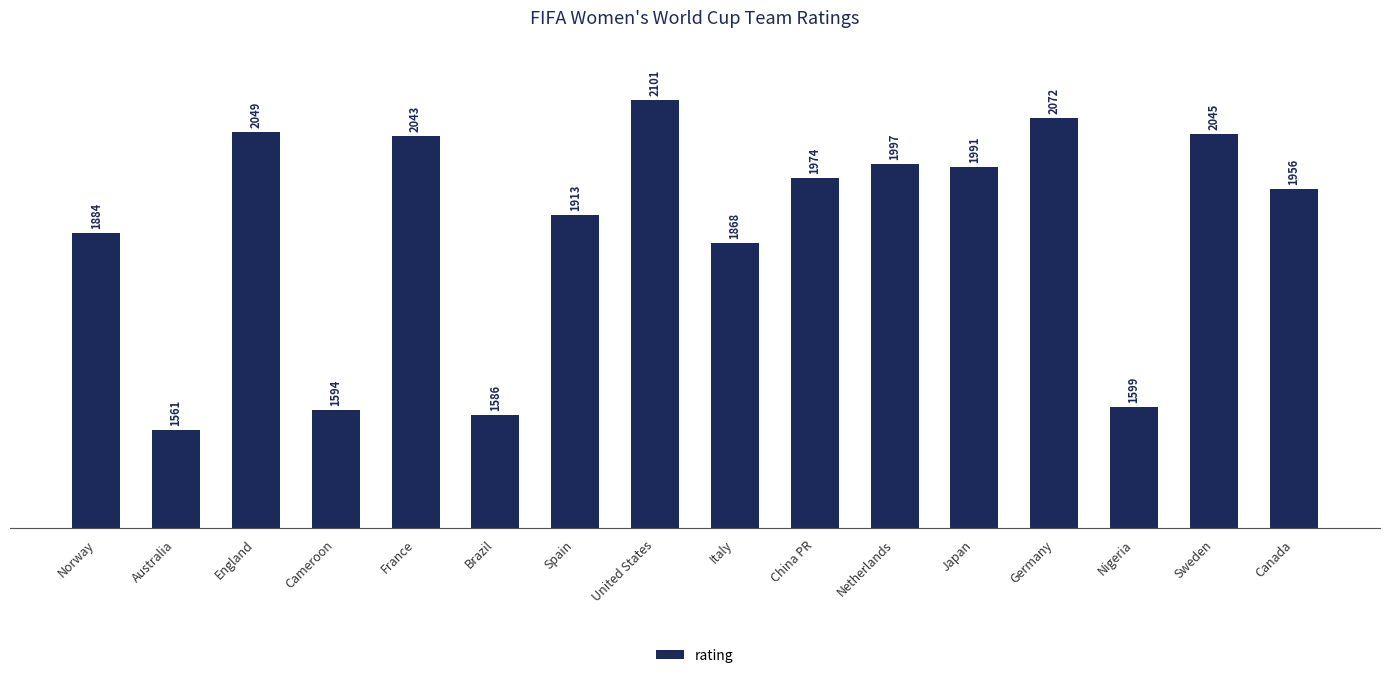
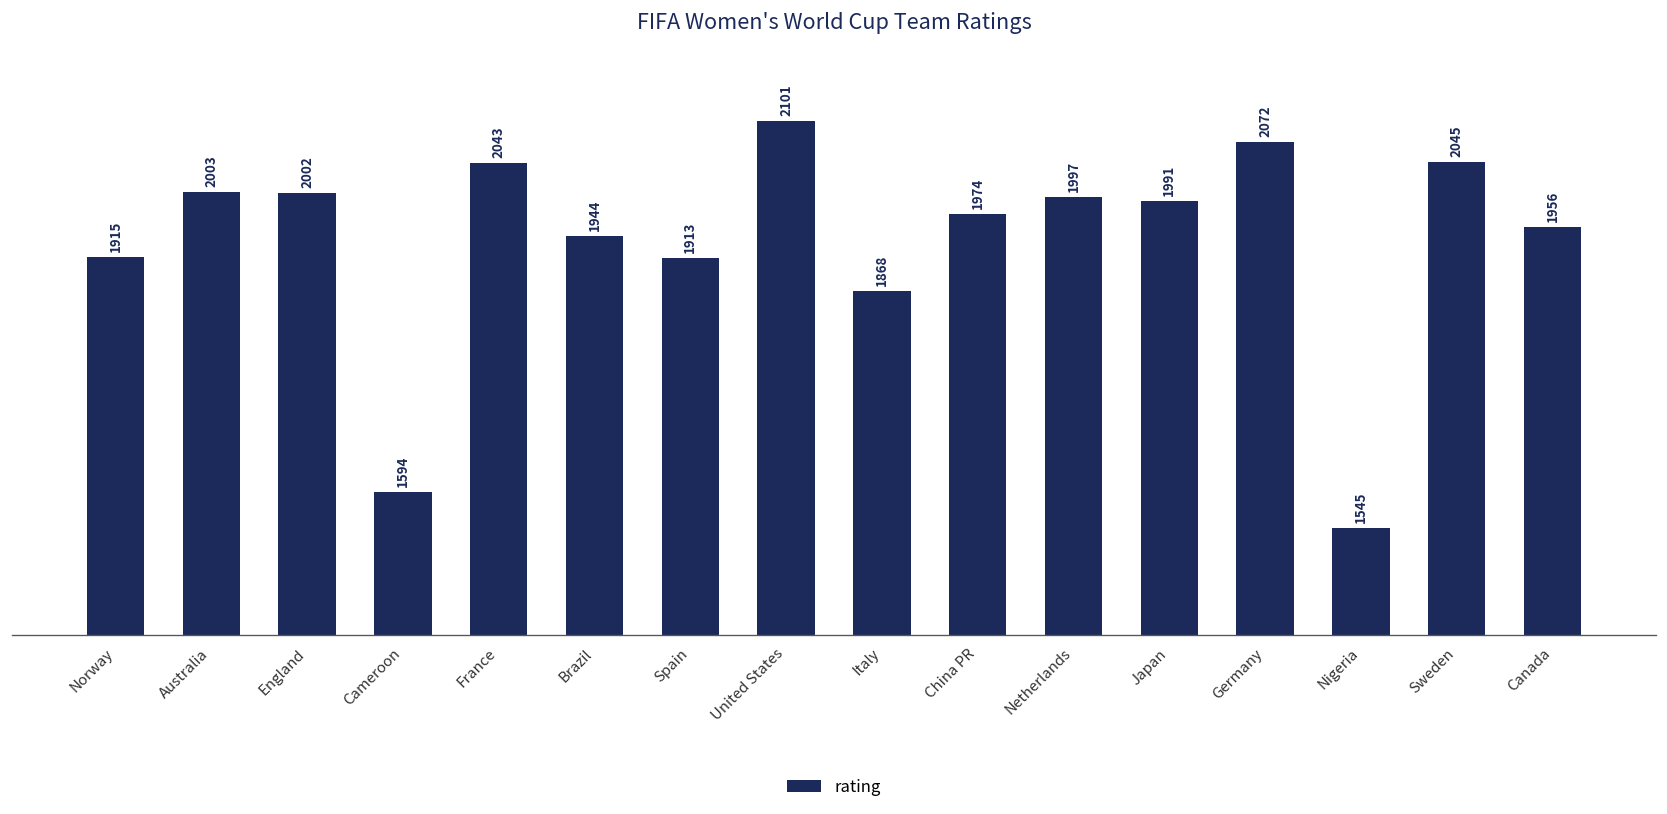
  {
-   "Norway": 1884,
-   "Australia": 1561,
-   "England": 2049,
+   "Norway": 1915,
+   "Australia": 2003,
+   "England": 2002,
    "Cameroon": 1594,
    "France": 2043,
-   "Brazil": 1586,
+   "Brazil": 1944,
    "Spain": 1913,
    "United States": 2101,
    "Italy": 1868,
    "China PR": 1974,
    "Netherlands": 1997,
    "Japan": 1991,
    "Germany": 2072,
-   "Nigeria": 1599,
+   "Nigeria": 1545,
    "Sweden": 2045,
    "Canada": 1956
  }
